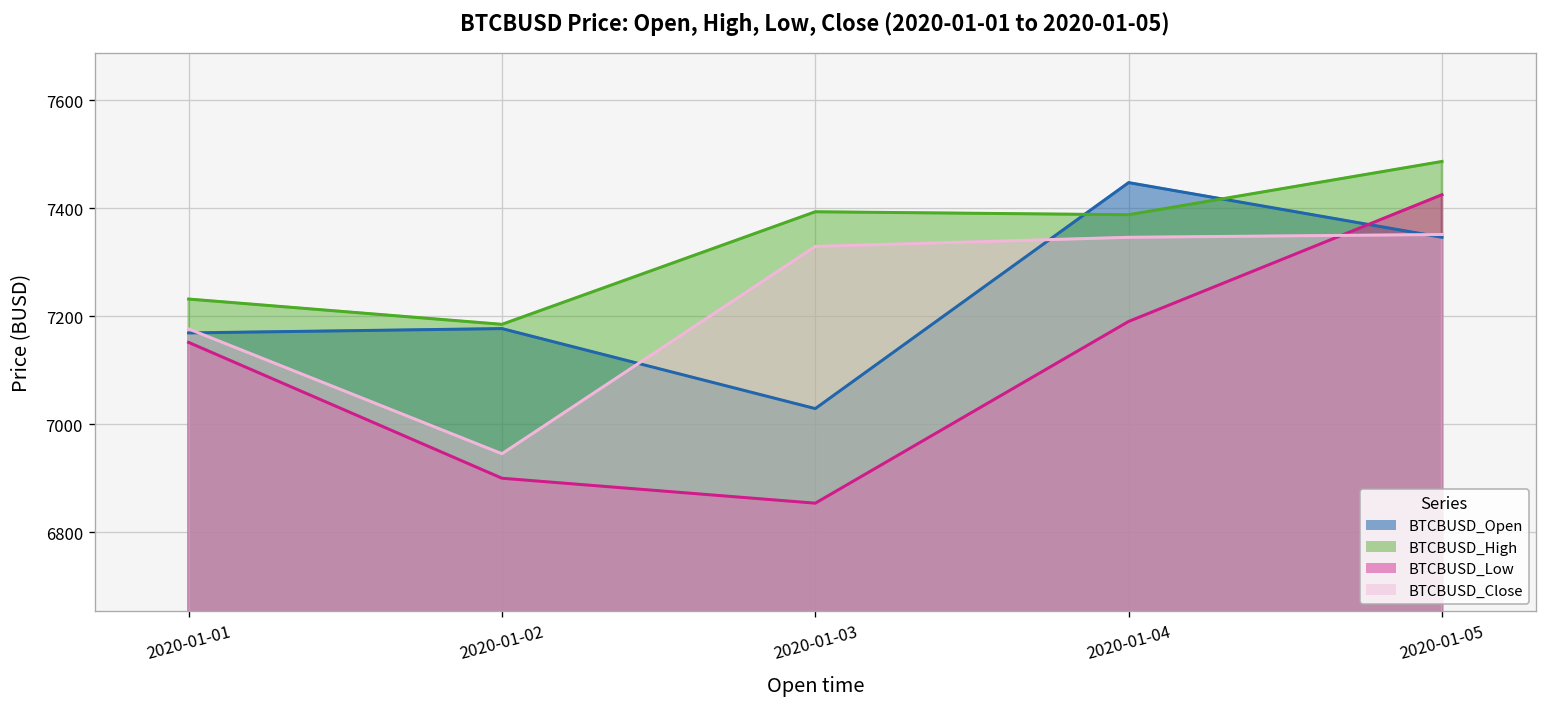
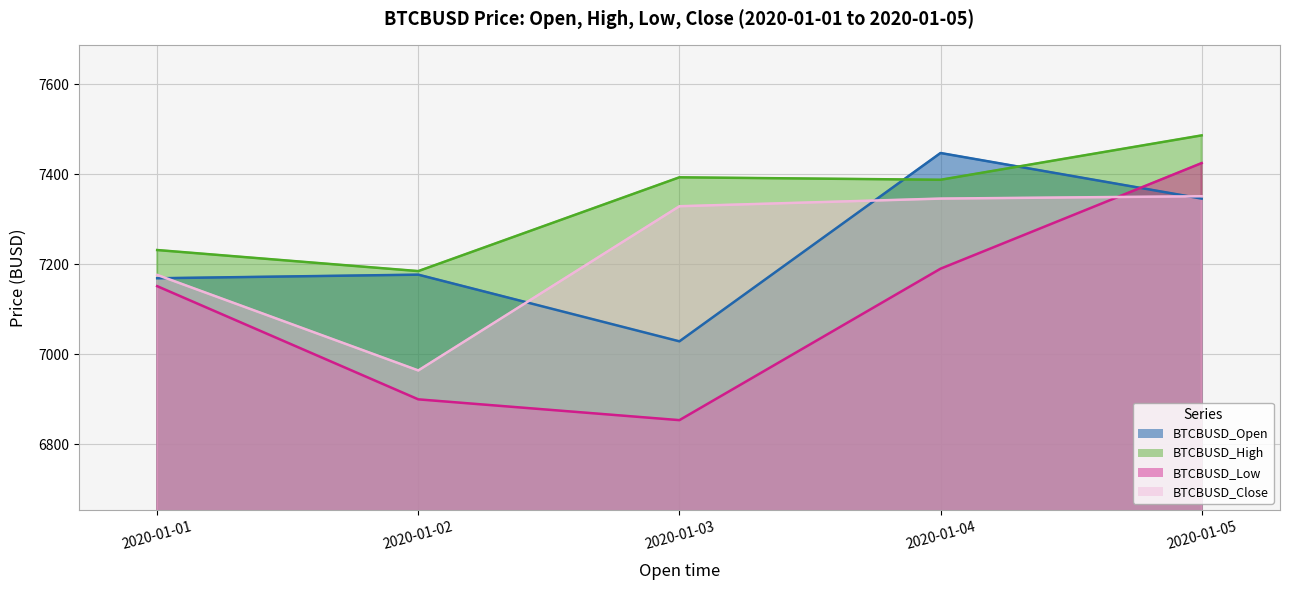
  {
    "BTCBUSD_Open": {
      "2020-01-01": 7170,
      "2020-01-02": 7180,
      "2020-01-03": 7030,
      "2020-01-04": 7450
    },
    "BTCBUSD_High": {
      "2020-01-01": 7230,
      "2020-01-02": 7190,
      "2020-01-03": 7390,
      "2020-01-04": 7390,
      "2020-01-05": 7490
    },
    "BTCBUSD_Low": {
      "2020-01-01": 7150,
      "2020-01-02": 6900,
      "2020-01-03": 6850,
      "2020-01-04": 7190,
      "2020-01-05": 7430
    },
    "BTCBUSD_Close": {
      "2020-01-01": 7180,
-     "2020-01-02": 6950,
+     "2020-01-02": 6960,
      "2020-01-03": 7330,
      "2020-01-04": 7350
    }
  }
